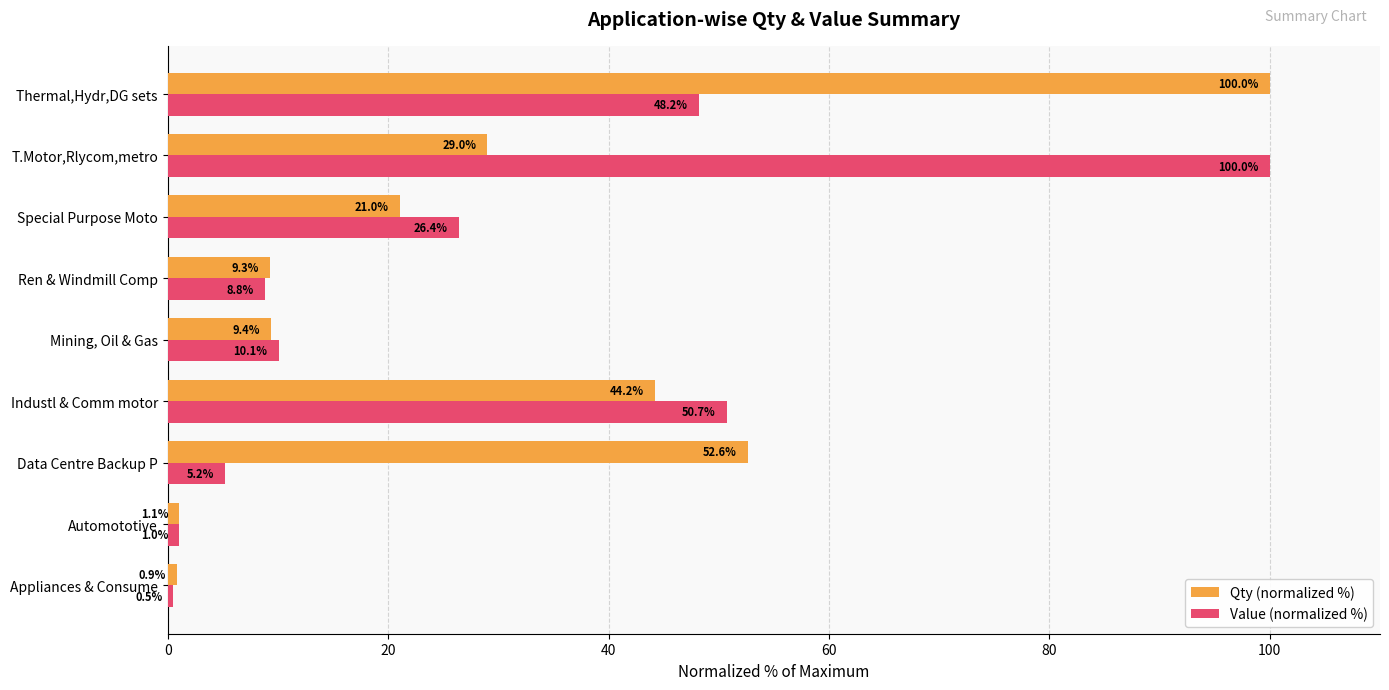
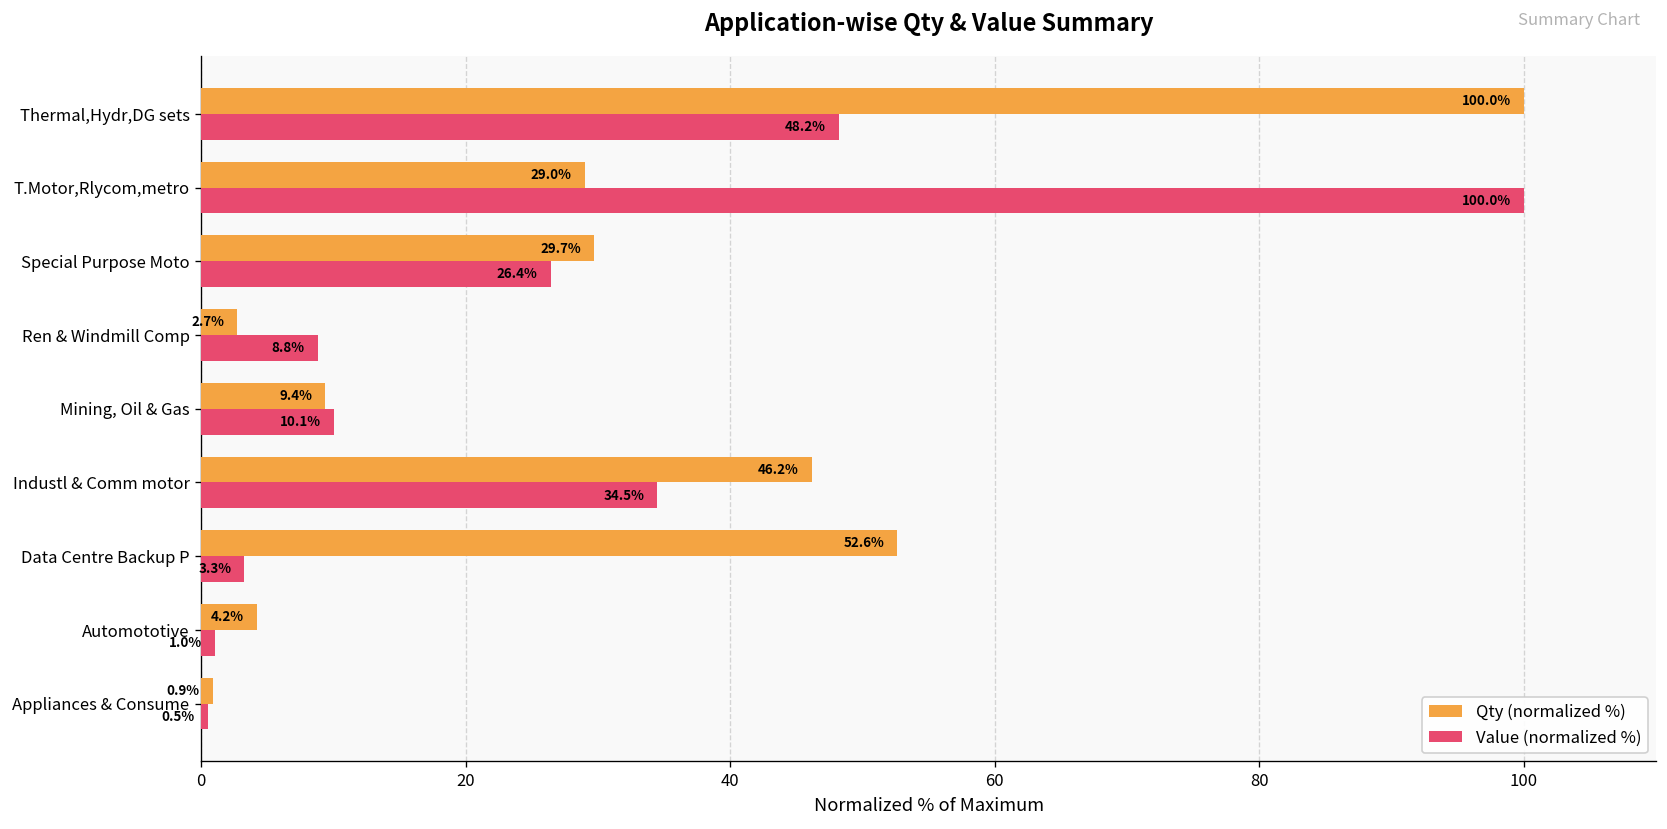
  {
    "Qty (normalized %)": {
      "Thermal,Hydr,DG sets": "100.0%",
      "T.Motor,Rlycom,metro": "29.0%",
-     "Special Purpose Moto": "21.0%",
-     "Ren & Windmill Comp": "9.3%",
+     "Special Purpose Moto": "29.7%",
+     "Ren & Windmill Comp": "2.7%",
      "Mining, Oil & Gas": "9.4%",
-     "Industl & Comm motor": "44.2%",
+     "Industl & Comm motor": "46.2%",
      "Data Centre Backup P": "52.6%",
-     "Automototive": "1.1%",
+     "Automototive": "4.2%",
      "Appliances & Consume": "0.9%"
    },
    "Value (normalized %)": {
      "Thermal,Hydr,DG sets": "48.2%",
      "T.Motor,Rlycom,metro": "100.0%",
      "Special Purpose Moto": "26.4%",
      "Ren & Windmill Comp": "8.8%",
      "Mining, Oil & Gas": "10.1%",
-     "Industl & Comm motor": "50.7%",
-     "Data Centre Backup P": "5.2%",
+     "Industl & Comm motor": "34.5%",
+     "Data Centre Backup P": "3.3%",
      "Automototive": "1.0%",
      "Appliances & Consume": "0.5%"
    }
  }
